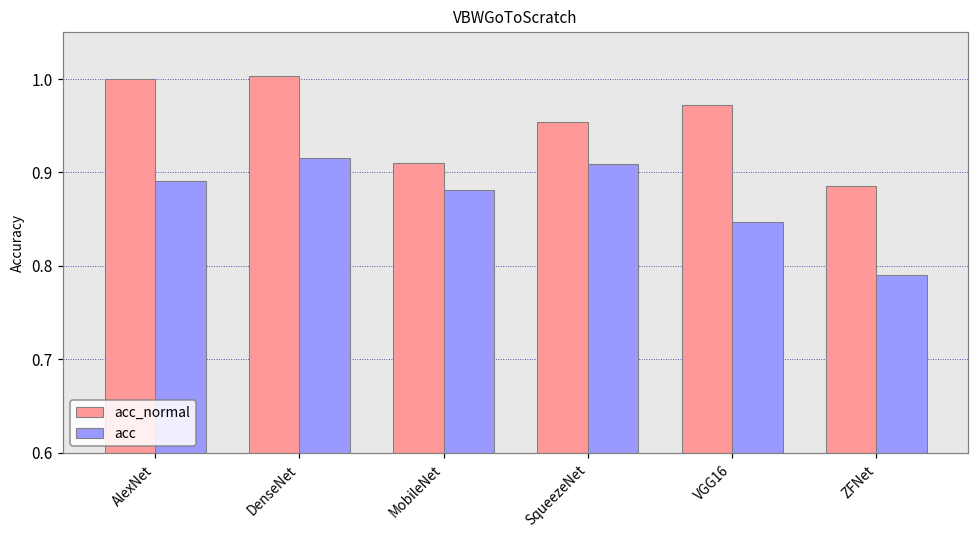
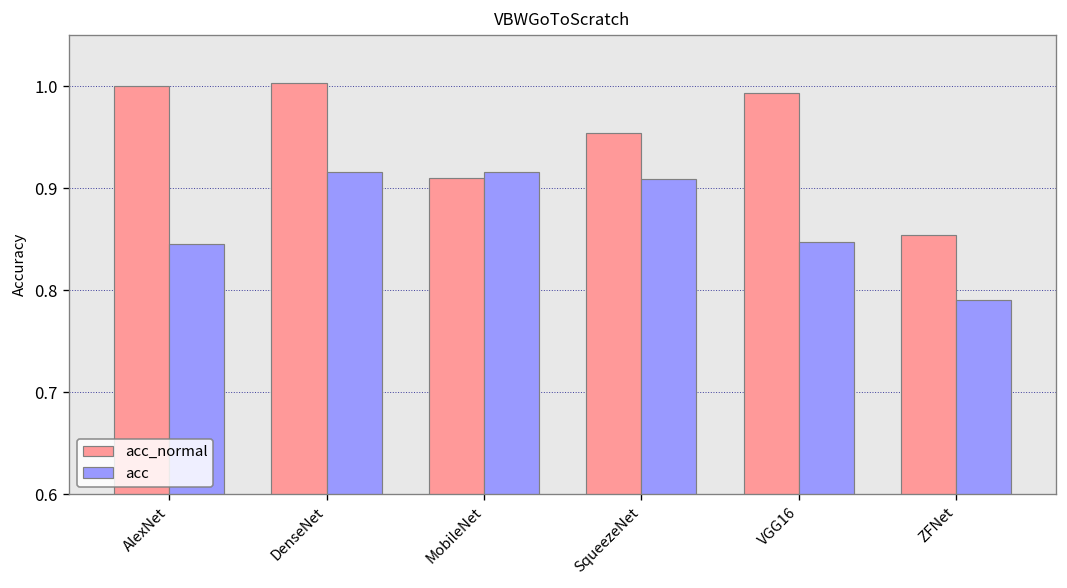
  {
    "acc_normal": {
      "AlexNet": 1.00,
      "DenseNet": 1.00,
      "MobileNet": 0.91,
      "SqueezeNet": 0.95,
-     "VGG16": 0.97,
-     "ZFNet": 0.89
+     "VGG16": 0.99,
+     "ZFNet": 0.85
    },
    "acc": {
-     "AlexNet": 0.89,
+     "AlexNet": 0.84,
      "DenseNet": 0.92,
-     "MobileNet": 0.88,
+     "MobileNet": 0.92,
      "SqueezeNet": 0.91,
      "VGG16": 0.85,
      "ZFNet": 0.79
    }
  }
